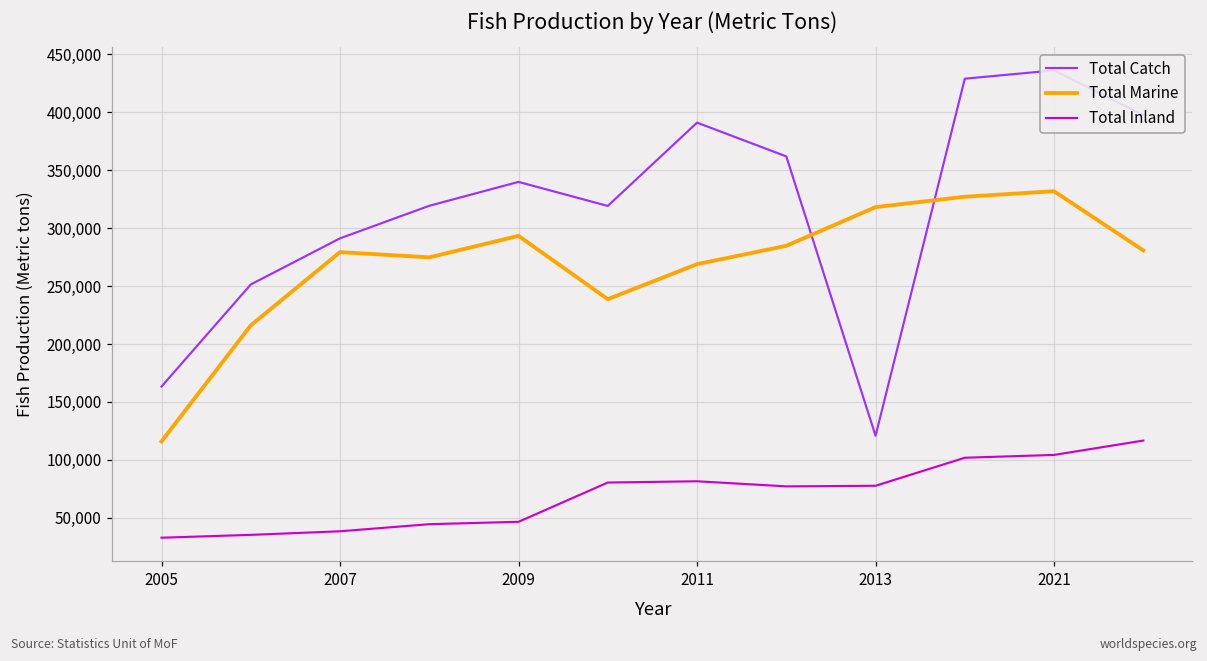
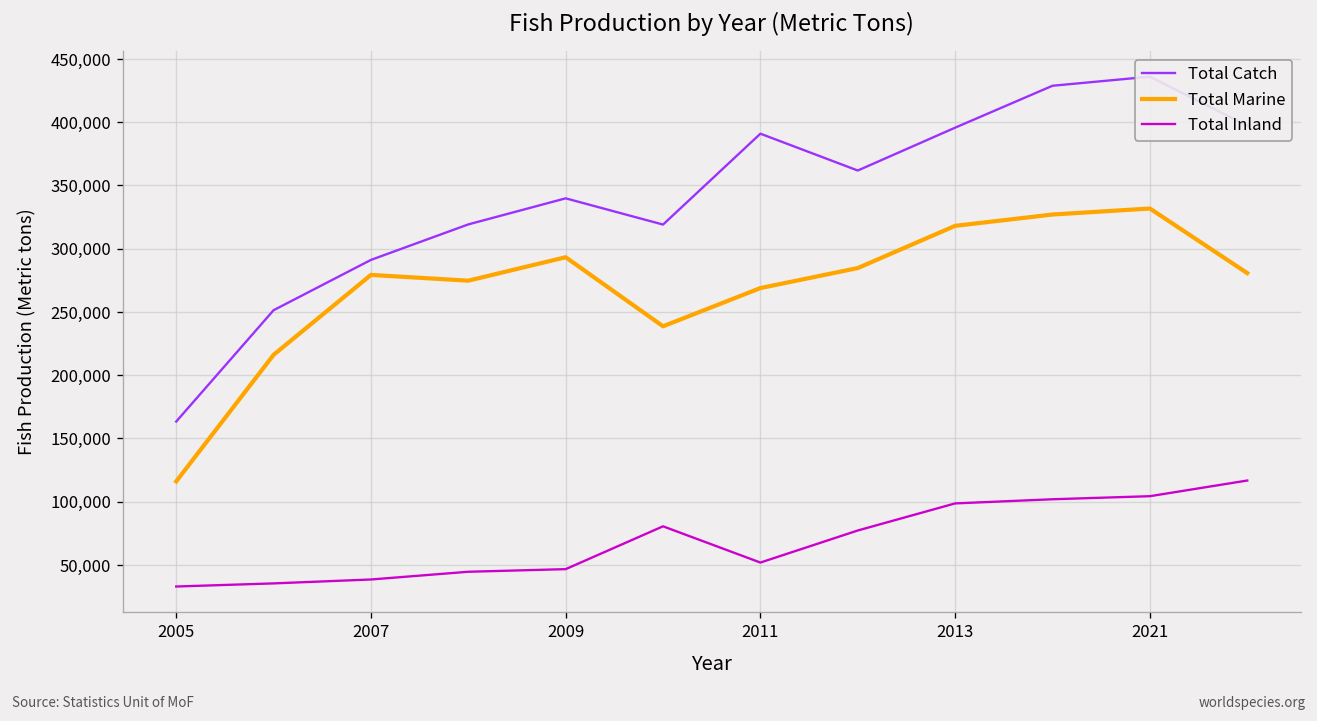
  {
    "Total Catch": {
      "2005": "163,000",
      "2007": "291,000",
      "2009": "340,000",
      "2011": "391,000",
-     "2013": "121,000"
+     "2013": "396,000"
    },
    "Total Marine": {
      "2005": "116,000",
      "2007": "279,000",
      "2009": "293,000",
      "2011": "269,000",
      "2013": "318,000",
      "2021": "332,000"
    },
    "Total Inland": {
      "2005": "33,000",
      "2007": "38,000",
      "2009": "47,000",
-     "2011": "82,000",
-     "2013": "78,000",
+     "2011": "52,000",
+     "2013": "99,000",
      "2021": "104,000"
    }
  }
